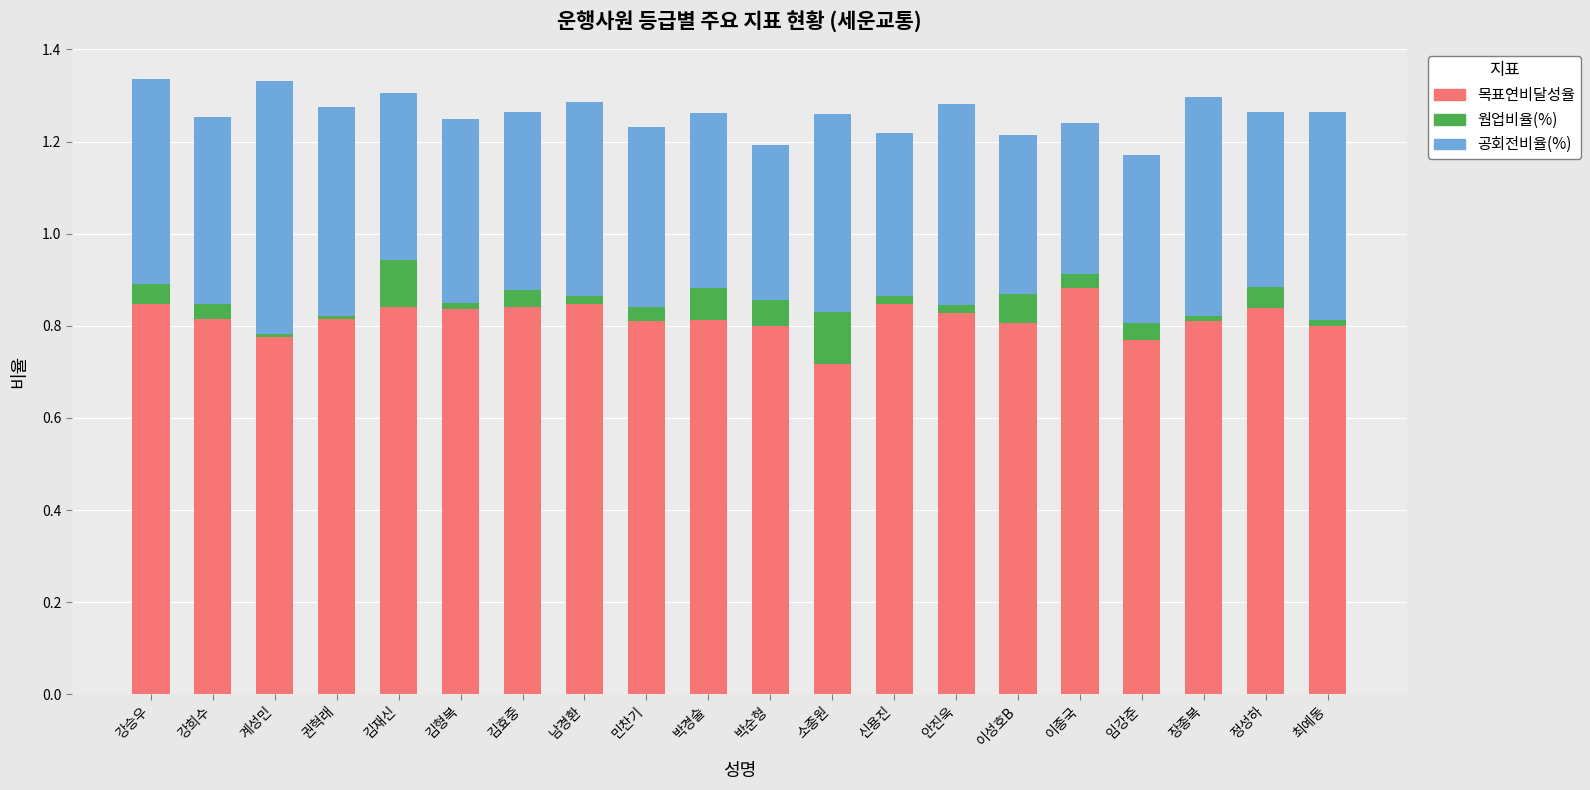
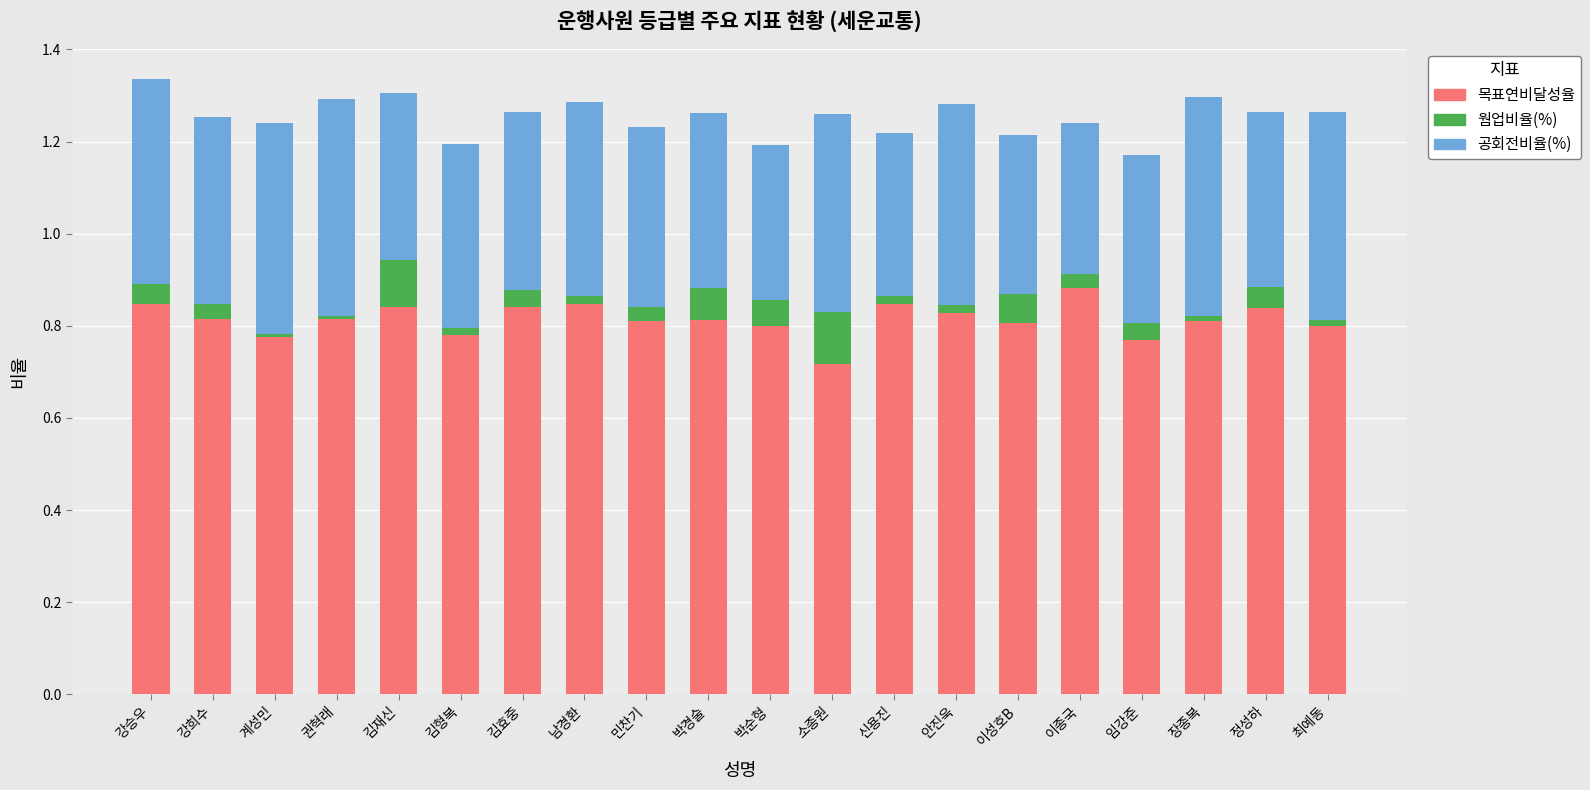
  {
    "목표연비달성율": {
      "강승우": 0.85,
      "강희수": 0.81,
      "계성민": 0.78,
      "권혁래": 0.81,
      "김재신": 0.84,
-     "김형복": 0.84,
+     "김형복": 0.78,
      "김효중": 0.84,
      "남경환": 0.85,
      "민찬기": 0.81,
      "박경술": 0.81,
      "박순형": 0.80,
      "소종원": 0.72,
      "신용진": 0.85,
      "안진욱": 0.83,
      "이성호B": 0.81,
      "이종국": 0.88,
      "임강준": 0.77,
      "장종복": 0.81,
      "정성하": 0.84,
      "최예동": 0.80
    },
    "웜업비율(%)": {
      "강승우": 0.04,
      "강희수": 0.03,
      "권혁래": 0.01,
      "김재신": 0.10,
      "김형복": 0.01,
      "김효중": 0.04,
      "남경환": 0.02,
      "민찬기": 0.03,
      "박경술": 0.07,
      "박순형": 0.06,
      "소종원": 0.11,
      "신용진": 0.02,
      "안진욱": 0.02,
      "이성호B": 0.06,
      "이종국": 0.03,
      "임강준": 0.04,
      "장종복": 0.01,
      "정성하": 0.05,
      "최예동": 0.01
    },
    "공회전비율(%)": {
      "강승우": 0.44,
      "강희수": 0.41,
-     "계성민": 0.55,
-     "권혁래": 0.45,
+     "계성민": 0.46,
+     "권혁래": 0.47,
      "김재신": 0.36,
      "김형복": 0.40,
      "김효중": 0.39,
      "남경환": 0.42,
      "민찬기": 0.39,
      "박경술": 0.38,
      "박순형": 0.34,
      "소종원": 0.43,
      "신용진": 0.35,
      "안진욱": 0.44,
      "이성호B": 0.34,
      "이종국": 0.33,
      "임강준": 0.37,
      "장종복": 0.47,
      "정성하": 0.38,
      "최예동": 0.45
    }
  }
